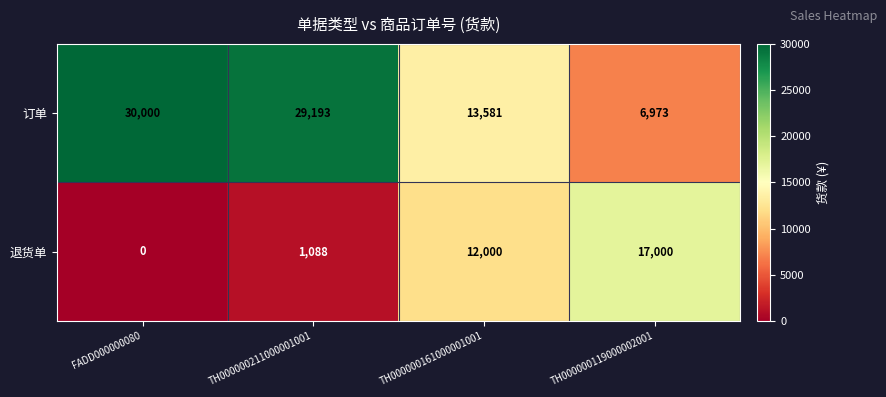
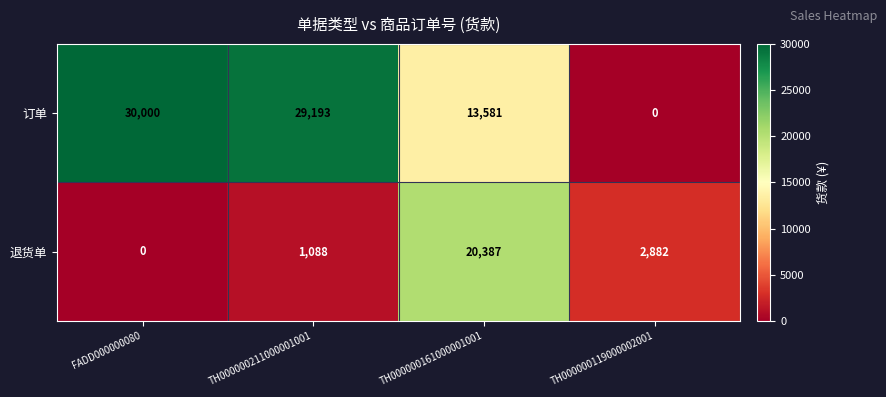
  {
    "订单": {
      "FADD000000080": "30,000",
      "TH000000211000001001": "29,193",
      "TH000000161000001001": "13,581",
-     "TH000000119000002001": "6,973"
+     "TH000000119000002001": "0"
    },
    "退货单": {
      "FADD000000080": "0",
      "TH000000211000001001": "1,088",
-     "TH000000161000001001": "12,000",
-     "TH000000119000002001": "17,000"
+     "TH000000161000001001": "20,387",
+     "TH000000119000002001": "2,882"
    }
  }
